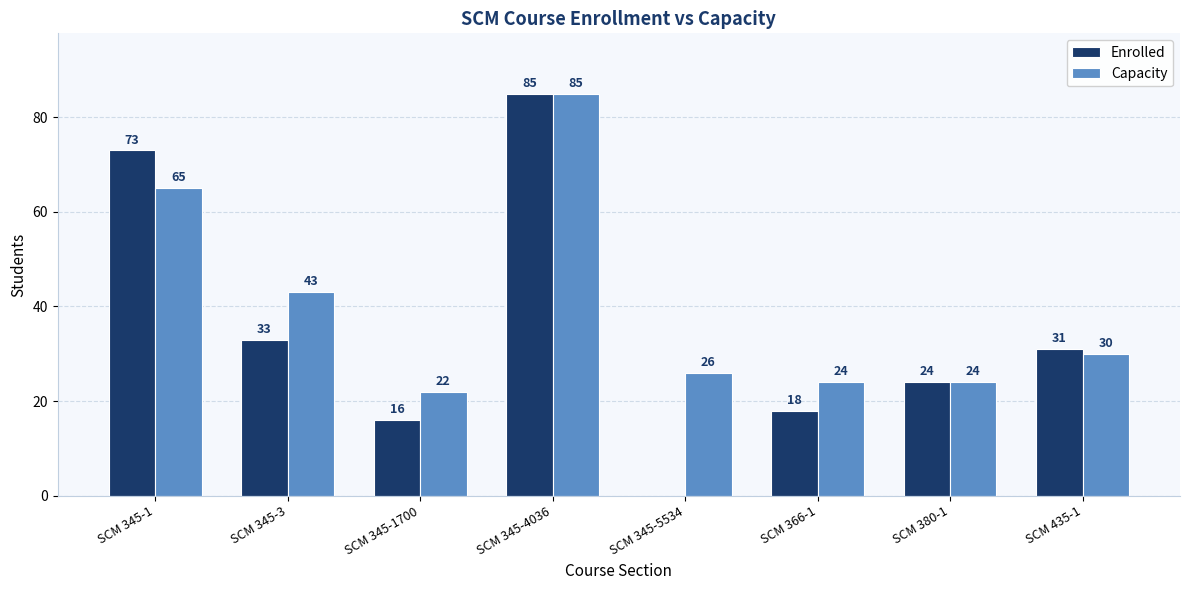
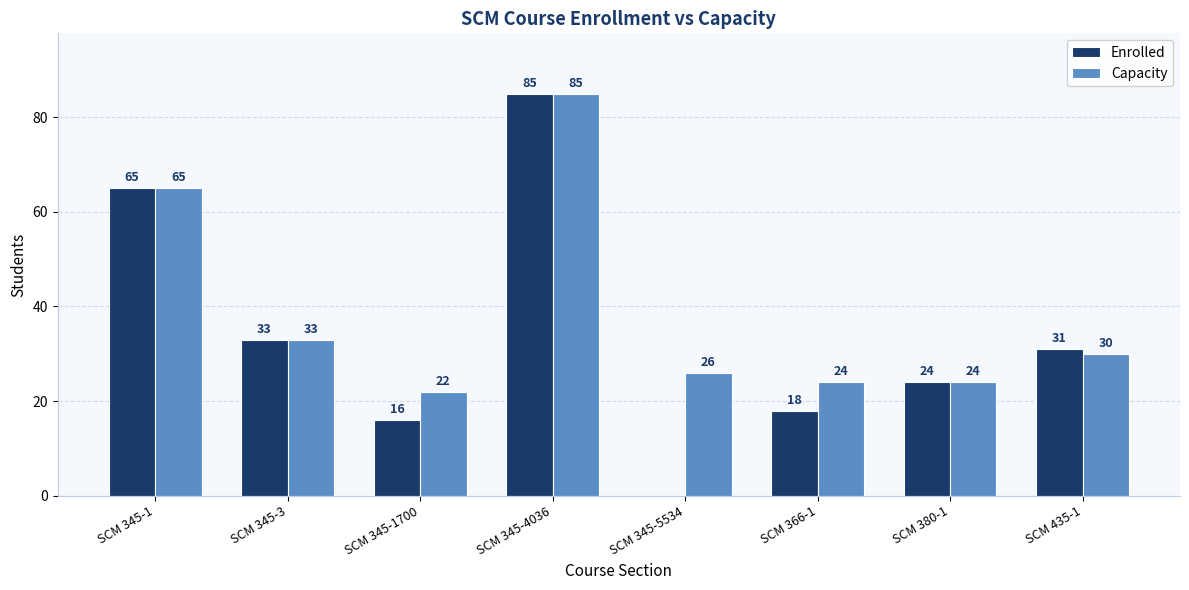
  {
    "Enrolled": {
-     "SCM 345-1": 73,
+     "SCM 345-1": 65,
      "SCM 345-3": 33,
      "SCM 345-1700": 16,
      "SCM 345-4036": 85,
      "SCM 366-1": 18,
      "SCM 380-1": 24,
      "SCM 435-1": 31
    },
    "Capacity": {
      "SCM 345-1": 65,
-     "SCM 345-3": 43,
+     "SCM 345-3": 33,
      "SCM 345-1700": 22,
      "SCM 345-4036": 85,
      "SCM 345-5534": 26,
      "SCM 366-1": 24,
      "SCM 380-1": 24,
      "SCM 435-1": 30
    }
  }
